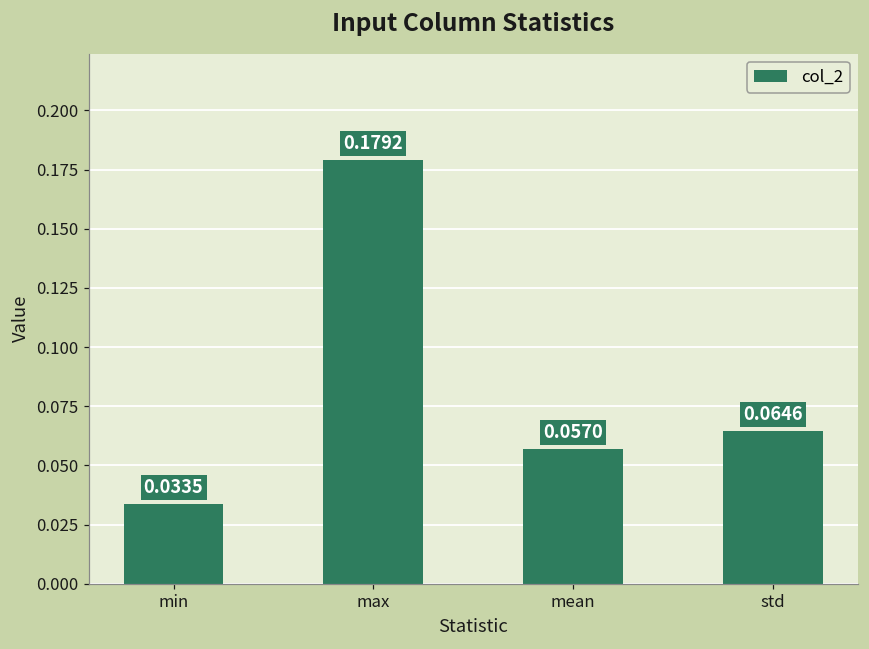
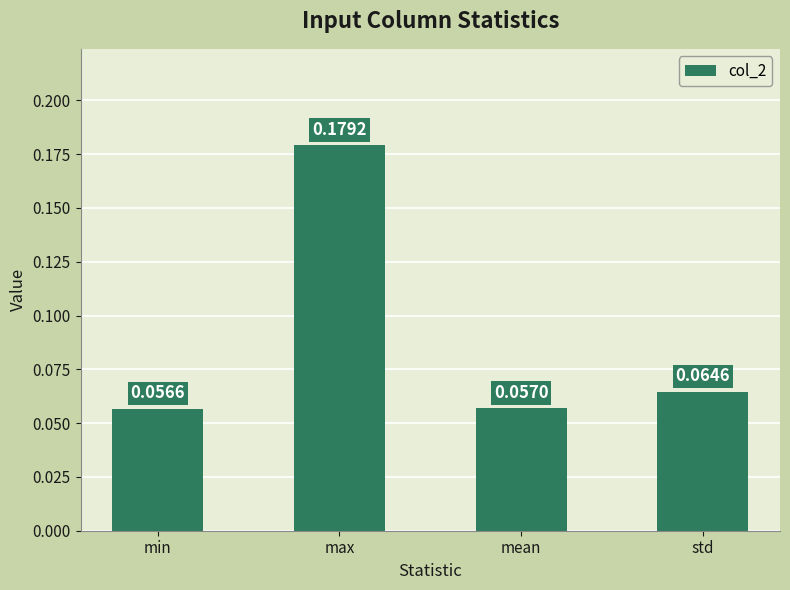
  {
-   "min": 0.0335
+   "min": 0.0566
  }
